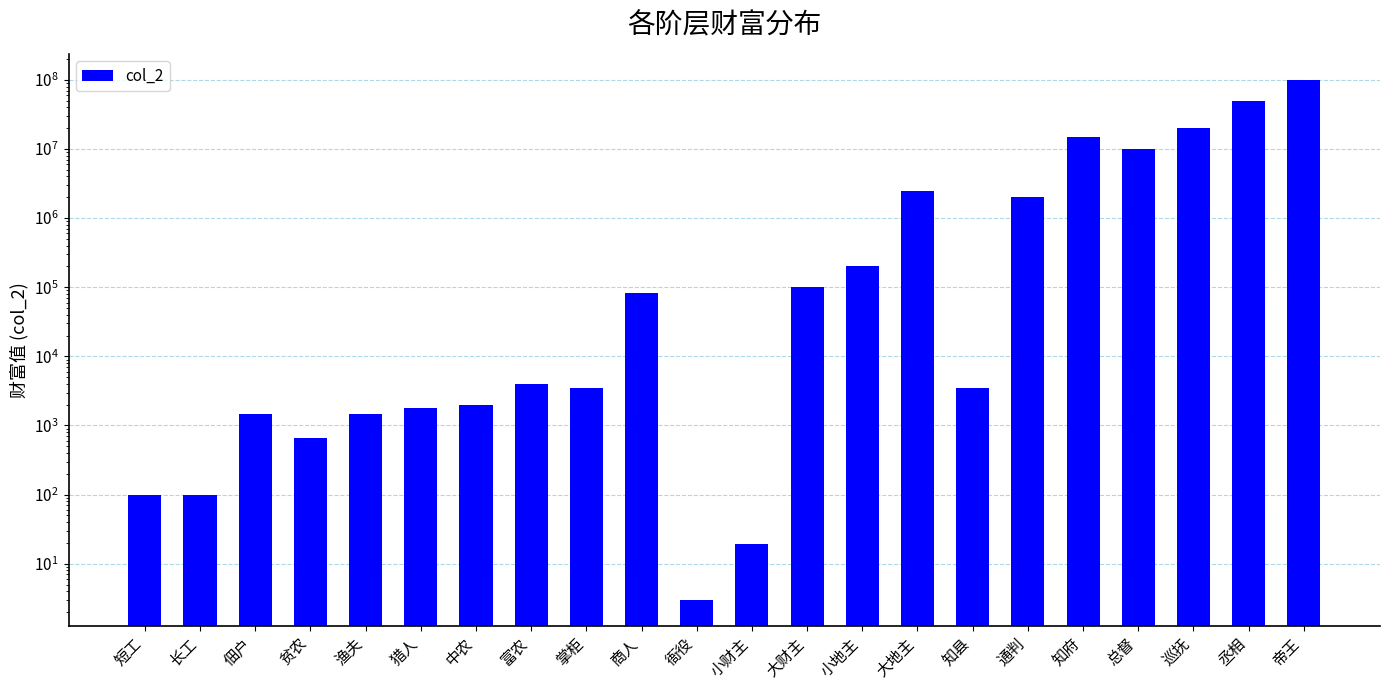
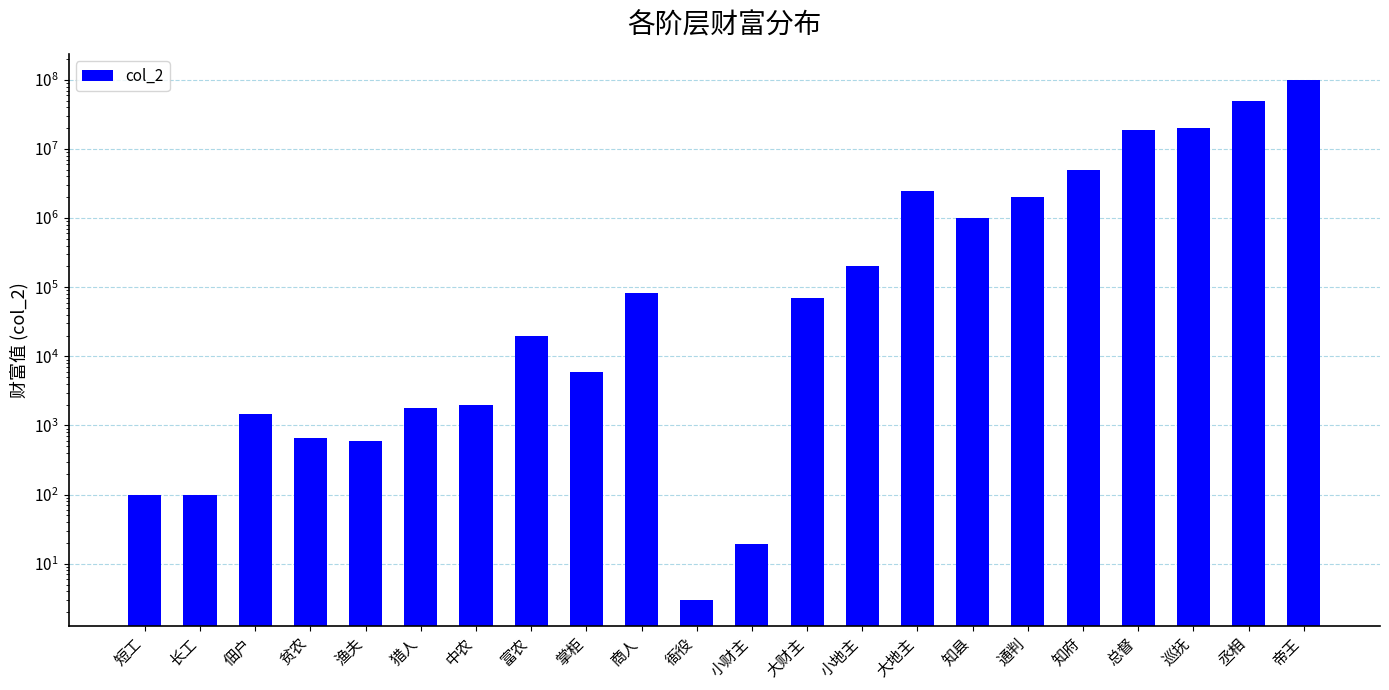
  {
    "短工": 100,
    "长工": 100,
    "佃户": 1500,
    "贫农": 700,
-   "渔夫": 1500,
+   "渔夫": 600,
    "猎人": 1800,
    "中农": 2000,
-   "富农": 4000,
-   "掌柜": 4000,
+   "富农": 19000,
+   "掌柜": 6000,
    "商人": 80000,
    "衙役": 3,
    "小财主": 19,
-   "大财主": 100000,
+   "大财主": 70000,
    "小地主": 200000,
    "大地主": 2500000,
-   "知县": 3000,
+   "知县": 1000000,
    "通判": 2000000,
-   "知府": 15000000,
-   "总督": 10000000,
+   "知府": 5000000,
+   "总督": 19000000,
    "巡抚": 20000000,
    "丞相": 50000000,
    "帝王": 100000000
  }
